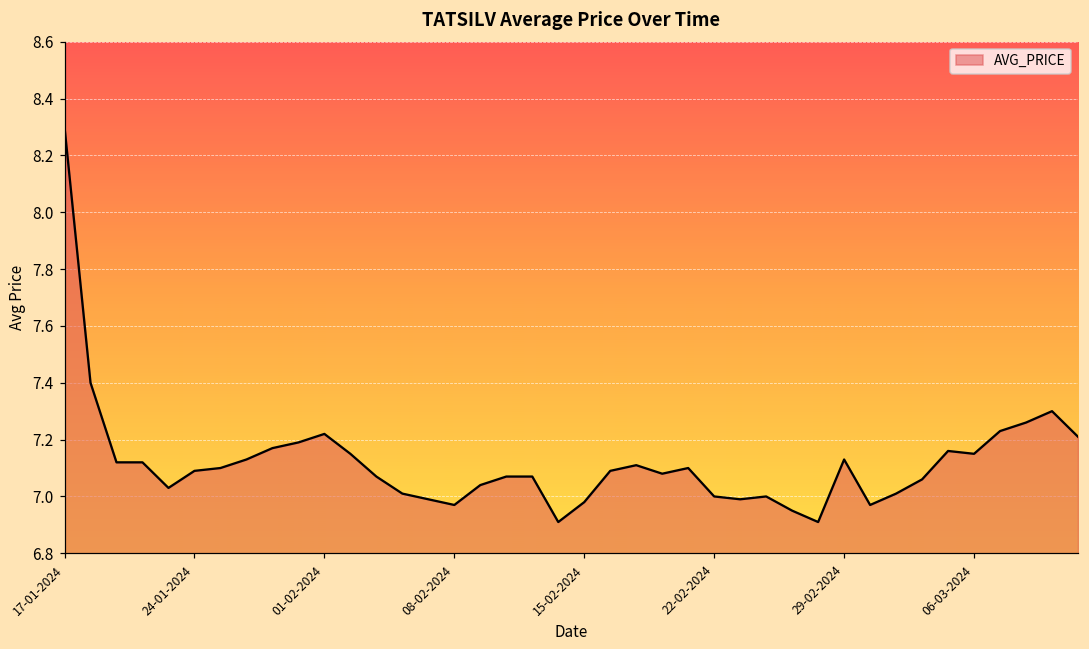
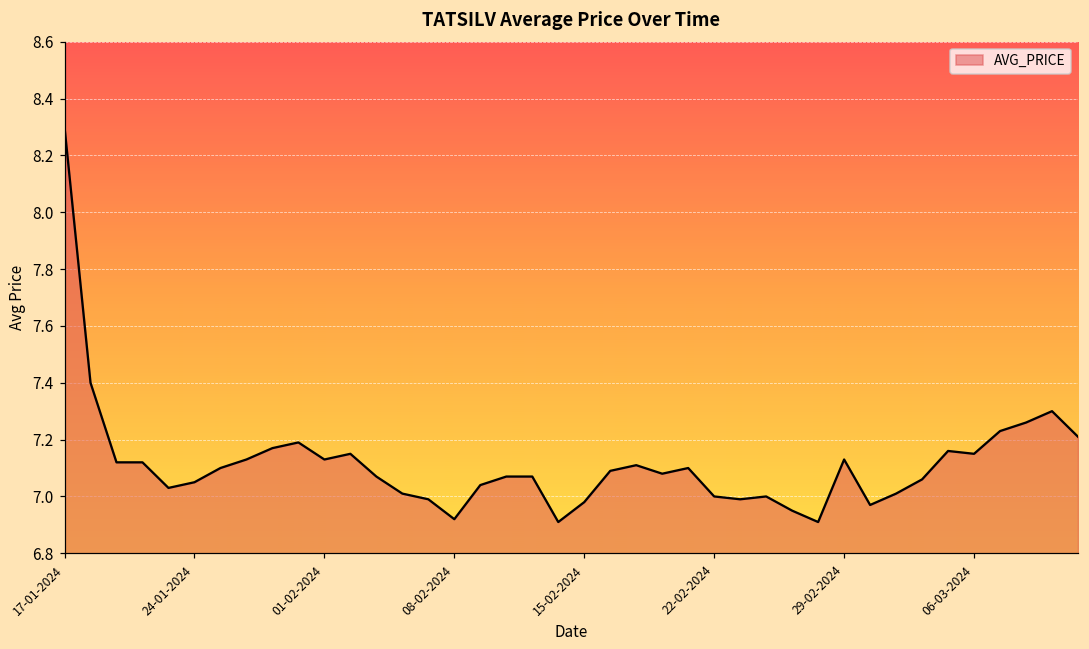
  {
    "17-01-2024": 8.30,
-   "24-01-2024": 7.09,
-   "01-02-2024": 7.22,
-   "08-02-2024": 6.97,
+   "24-01-2024": 7.05,
+   "01-02-2024": 7.13,
+   "08-02-2024": 6.92,
    "15-02-2024": 6.98,
    "22-02-2024": 7.00,
    "29-02-2024": 7.13,
    "06-03-2024": 7.15
  }
